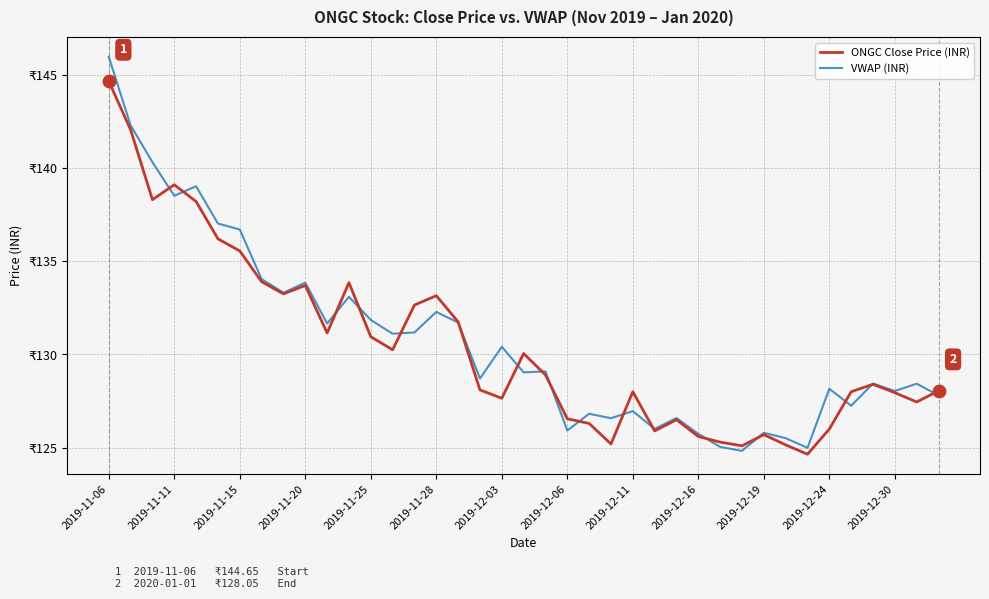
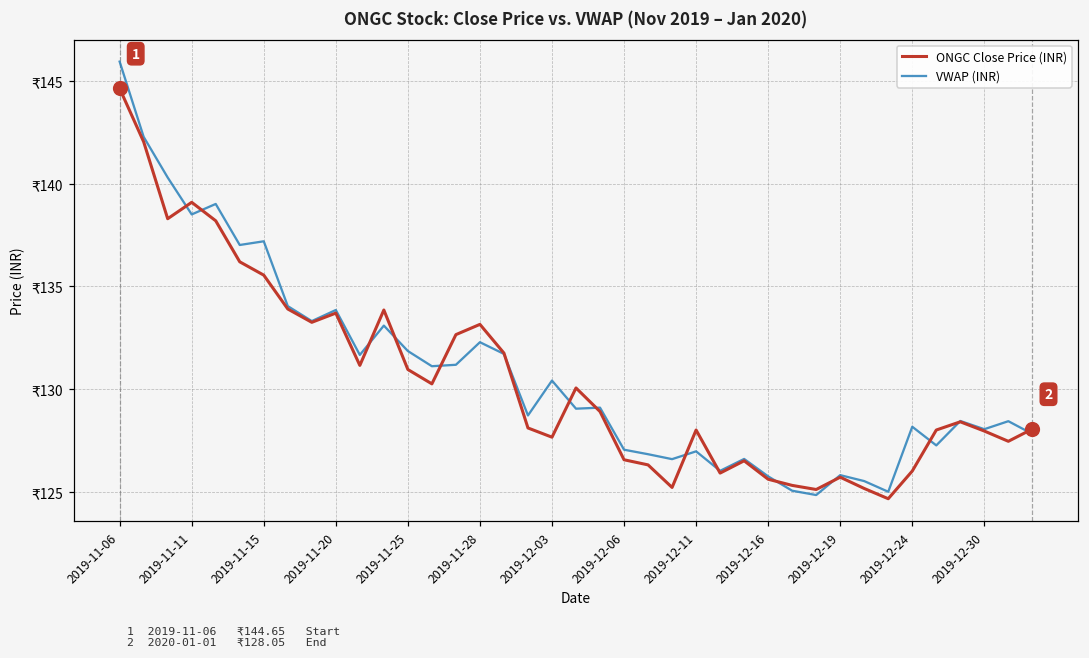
  {
    "VWAP (INR)": {
      "2019-11-11": "₹138.5",
-     "2019-11-15": "₹136.7",
+     "2019-11-15": "₹137.2",
      "2019-11-20": "₹133.9",
      "2019-11-25": "₹131.9",
      "2019-11-28": "₹132.3",
      "2019-12-03": "₹130.4",
-     "2019-12-06": "₹125.9",
+     "2019-12-06": "₹127.0",
      "2019-12-11": "₹127.0",
      "2019-12-16": "₹125.7",
      "2019-12-24": "₹128.2"
    }
  }
